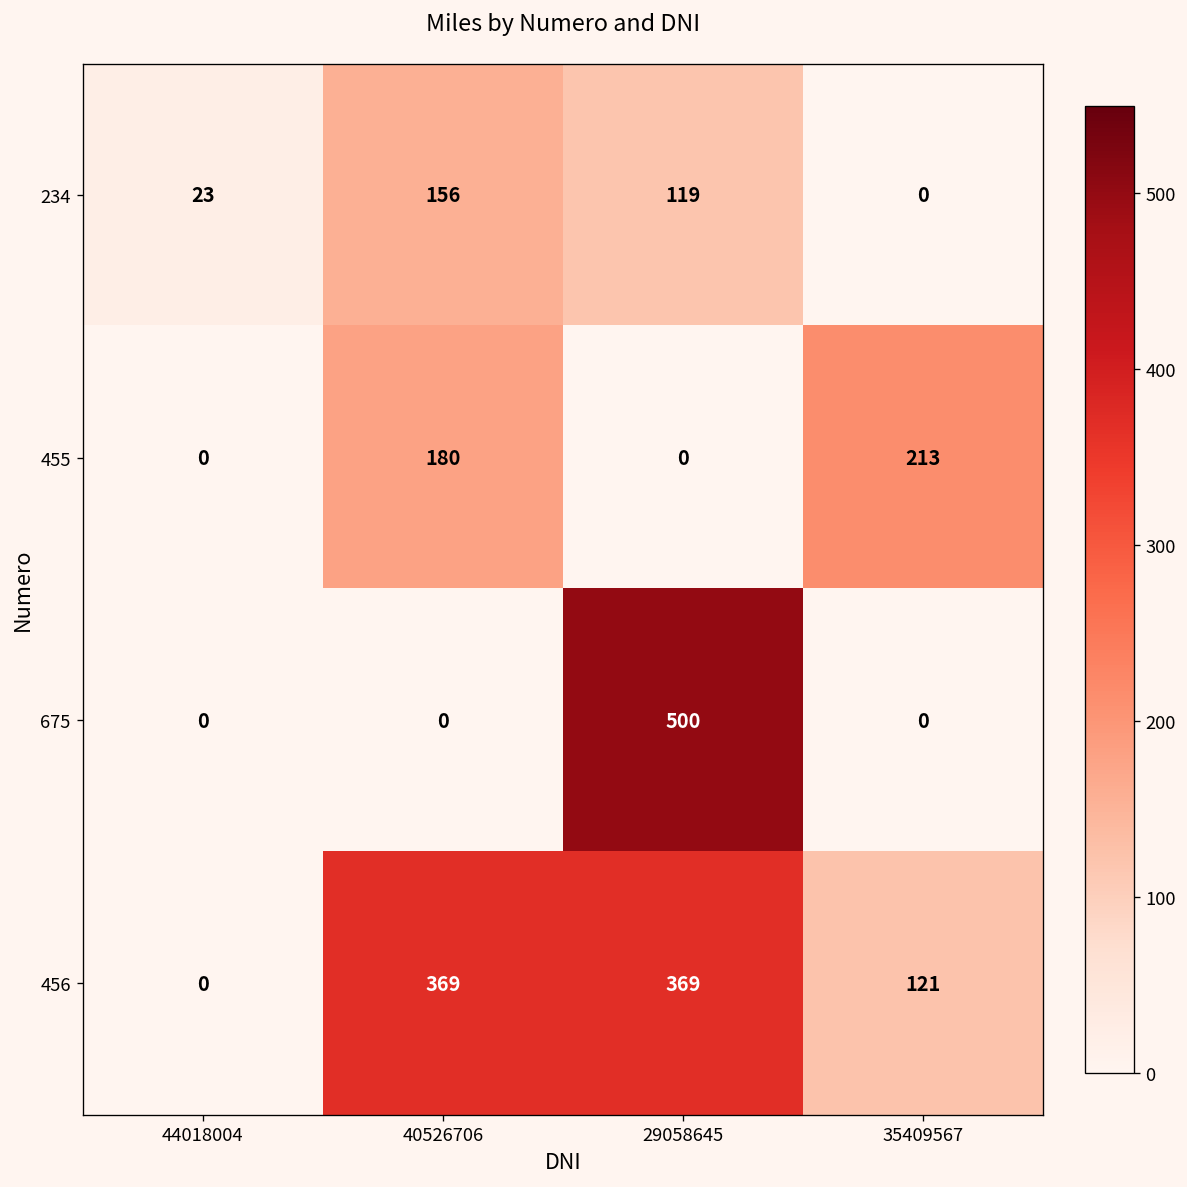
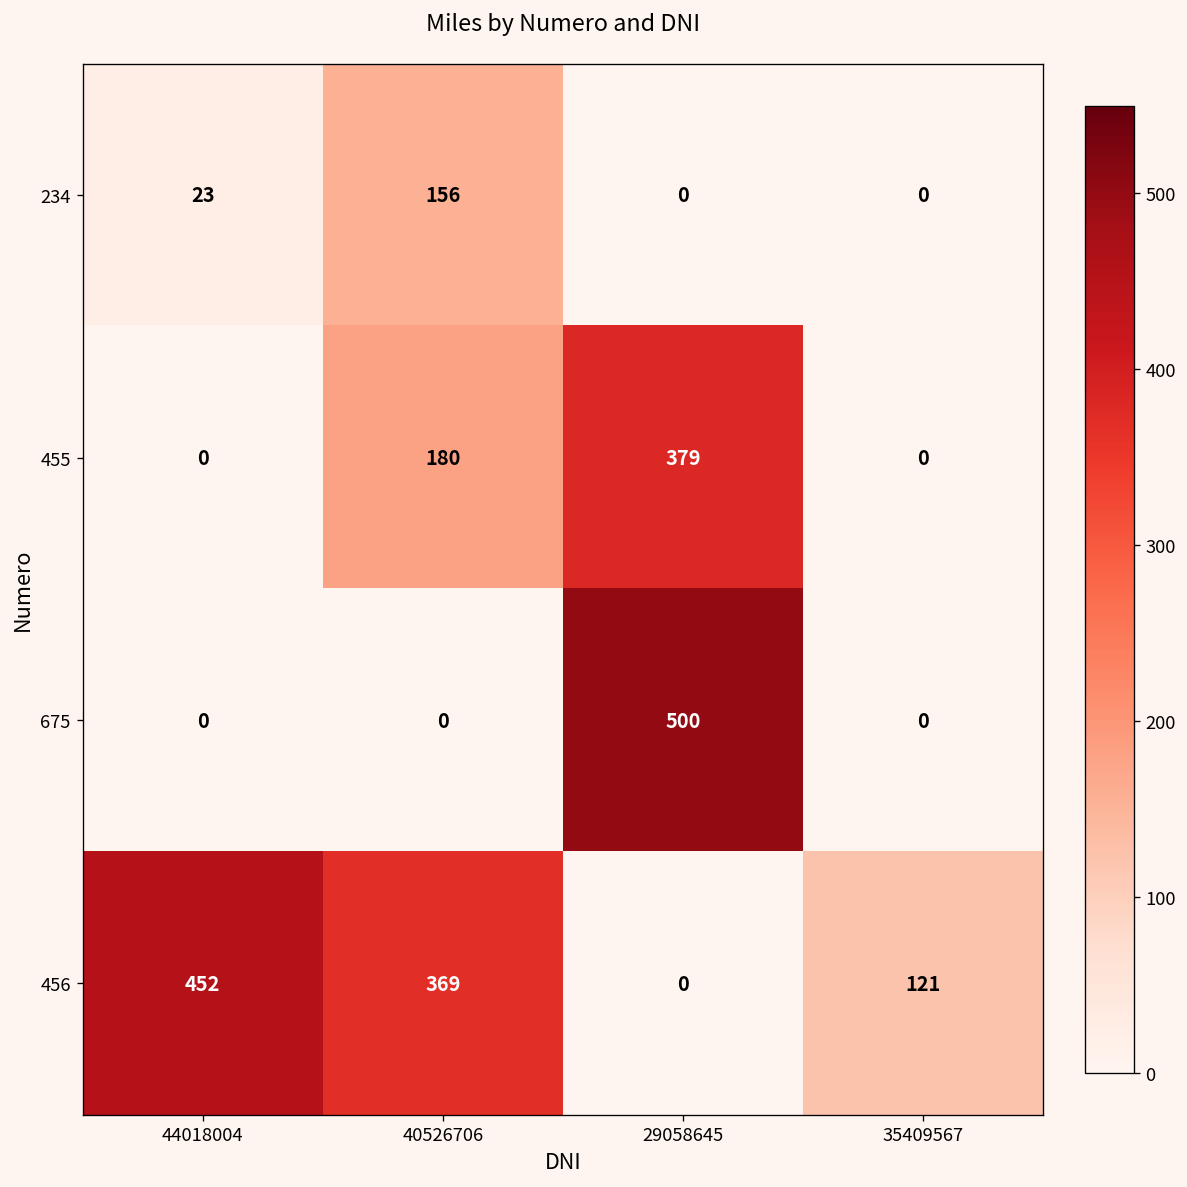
  {
    "234": {
      "44018004": 23,
      "40526706": 156,
-     "29058645": 119,
+     "29058645": 0,
      "35409567": 0
    },
    "455": {
      "44018004": 0,
      "40526706": 180,
-     "29058645": 0,
-     "35409567": 213
+     "29058645": 379,
+     "35409567": 0
    },
    "675": {
      "44018004": 0,
      "40526706": 0,
      "29058645": 500,
      "35409567": 0
    },
    "456": {
-     "44018004": 0,
+     "44018004": 452,
      "40526706": 369,
-     "29058645": 369,
+     "29058645": 0,
      "35409567": 121
    }
  }
